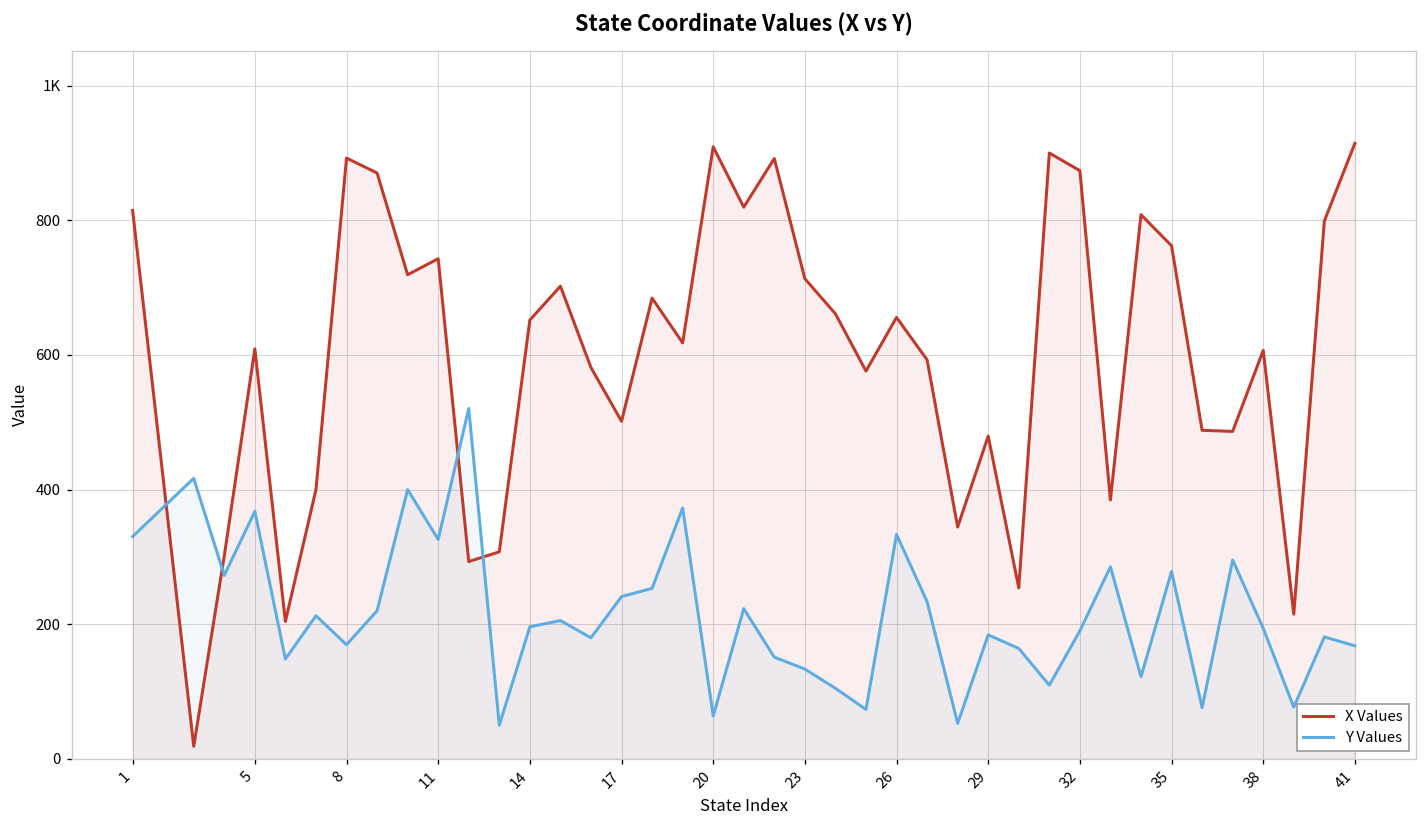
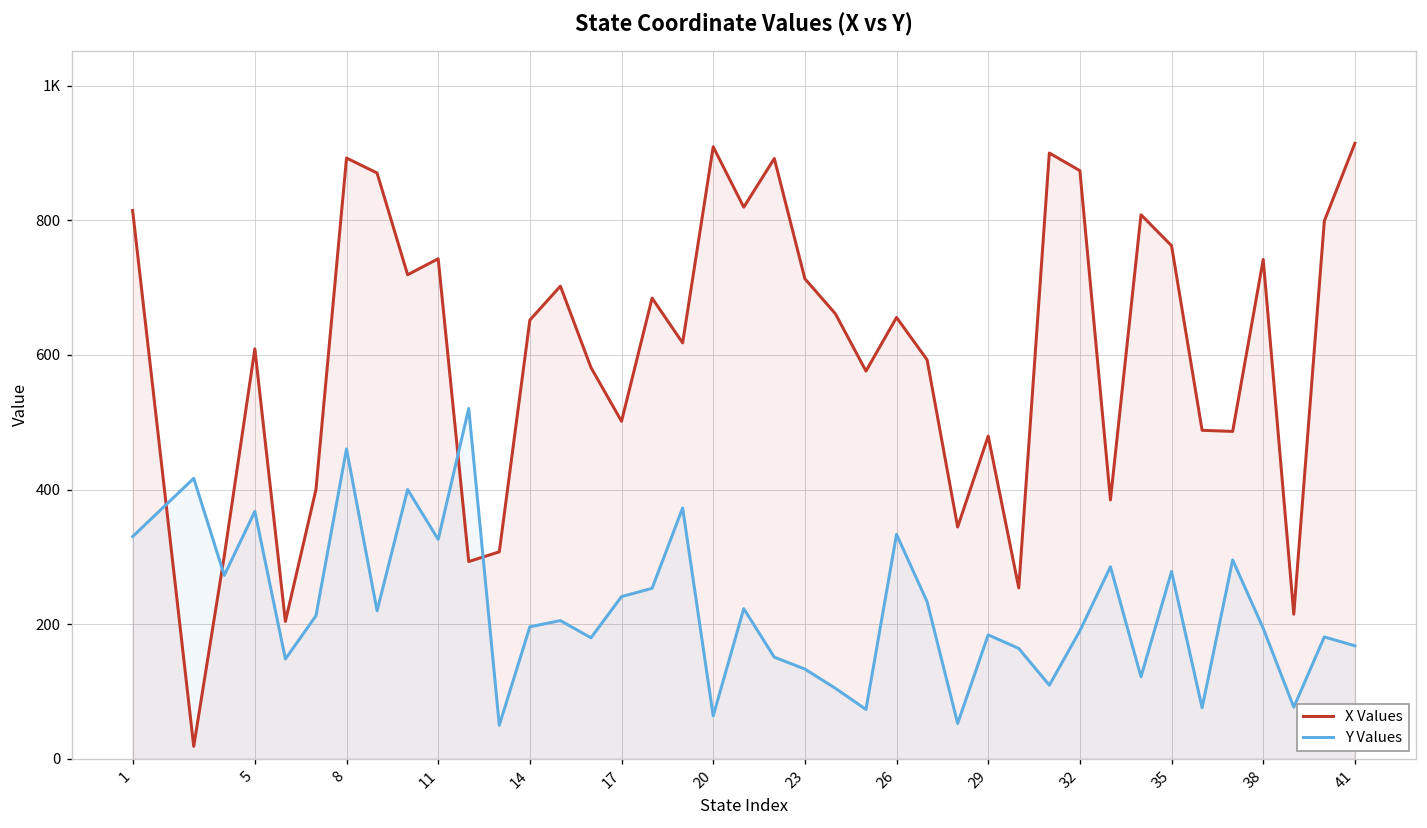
  {
    "X Values": {
      "1": 810,
      "5": 610,
      "8": 890,
      "11": 740,
      "14": 650,
      "17": 500,
      "20": 910,
      "23": 710,
      "26": 660,
      "29": 480,
      "32": 870,
      "35": 760,
-     "38": 610,
+     "38": 740,
      "41": 910
    },
    "Y Values": {
      "1": 330,
      "5": 370,
-     "8": 170,
+     "8": 460,
      "11": 330,
      "14": 200,
      "17": 240,
      "20": 60,
      "23": 130,
      "26": 330,
      "29": 180,
      "32": 190,
      "35": 280,
      "38": 190,
      "41": 170
    }
  }
